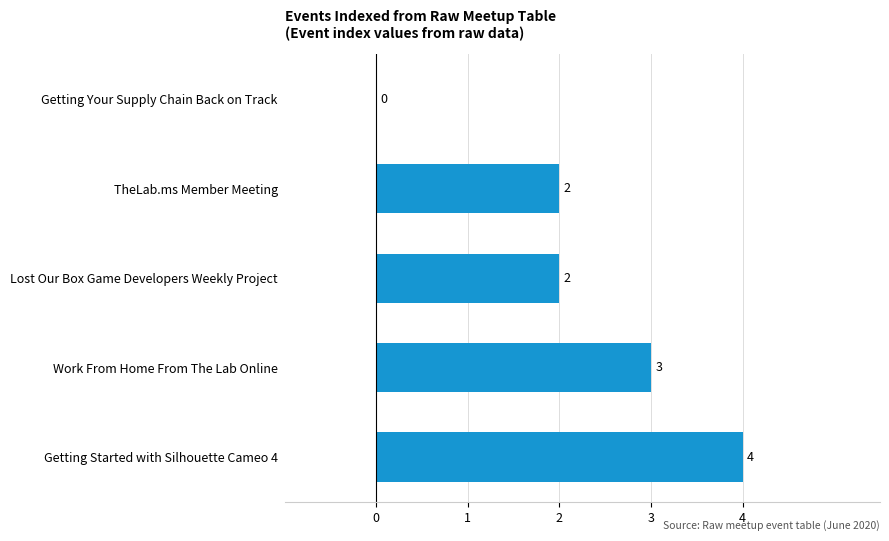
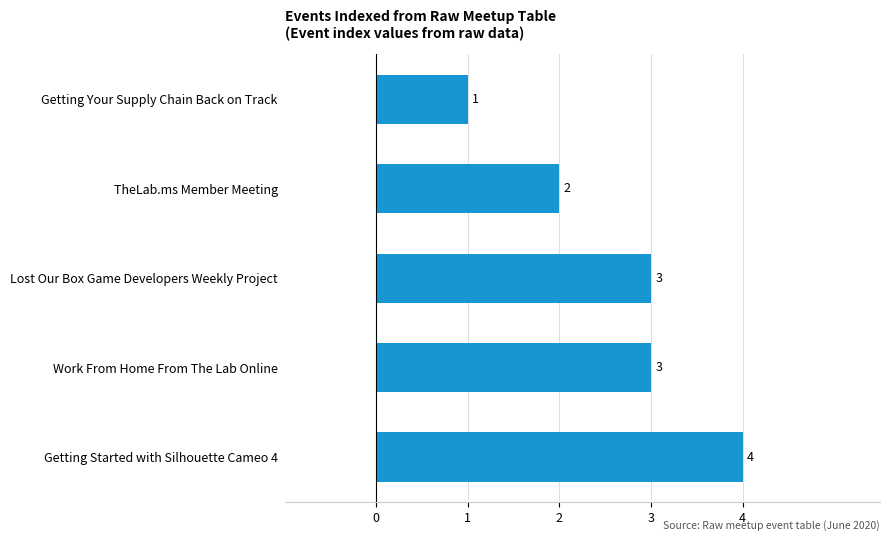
  {
-   "Getting Your Supply Chain Back on Track": 0,
+   "Getting Your Supply Chain Back on Track": 1,
    "TheLab.ms Member Meeting": 2,
-   "Lost Our Box Game Developers Weekly Project": 2,
+   "Lost Our Box Game Developers Weekly Project": 3,
    "Work From Home From The Lab Online": 3,
    "Getting Started with Silhouette Cameo 4": 4
  }
